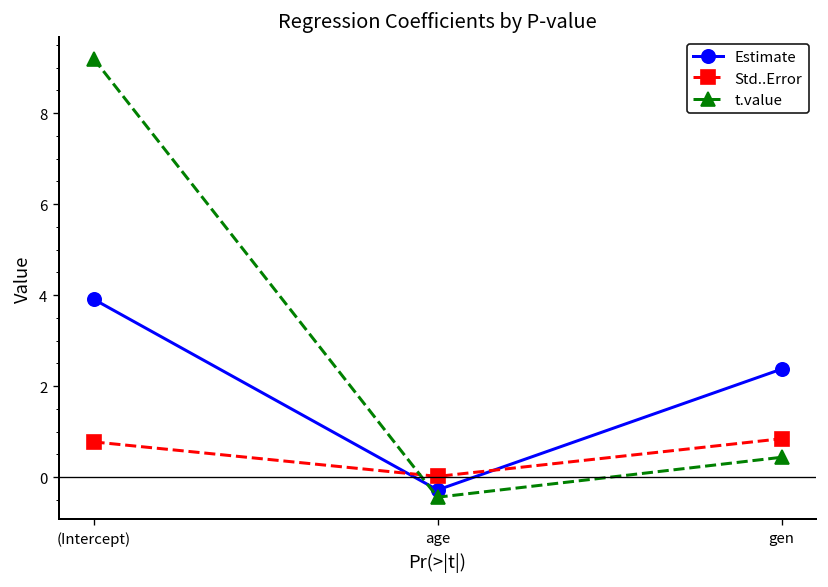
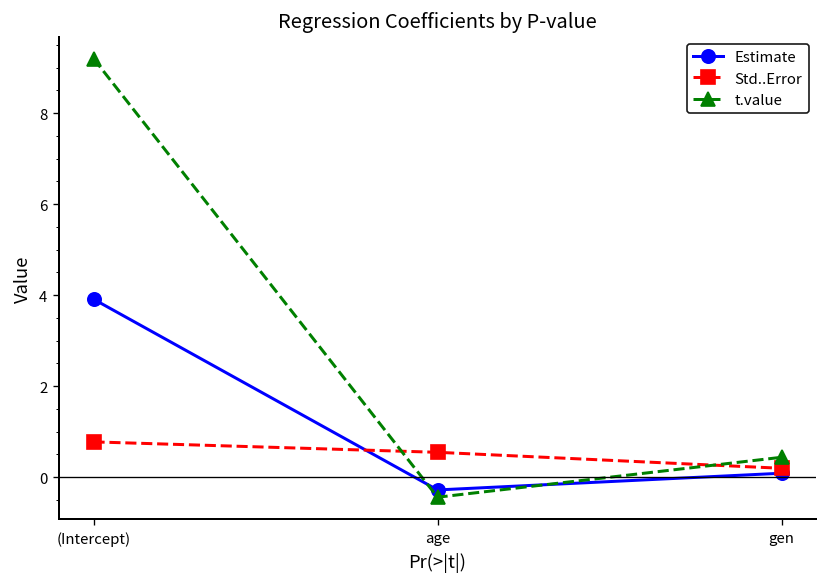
  {
    "Estimate": {
      "(Intercept)": 3.9,
      "age": -0.3,
-     "gen": 2.4
+     "gen": 0.1
    },
    "Std..Error": {
      "(Intercept)": 0.8,
-     "age": 0.0,
-     "gen": 0.8
+     "age": 0.5,
+     "gen": 0.2
    },
    "t.value": {
      "(Intercept)": 9.2,
      "age": -0.4,
      "gen": 0.4
    }
  }
